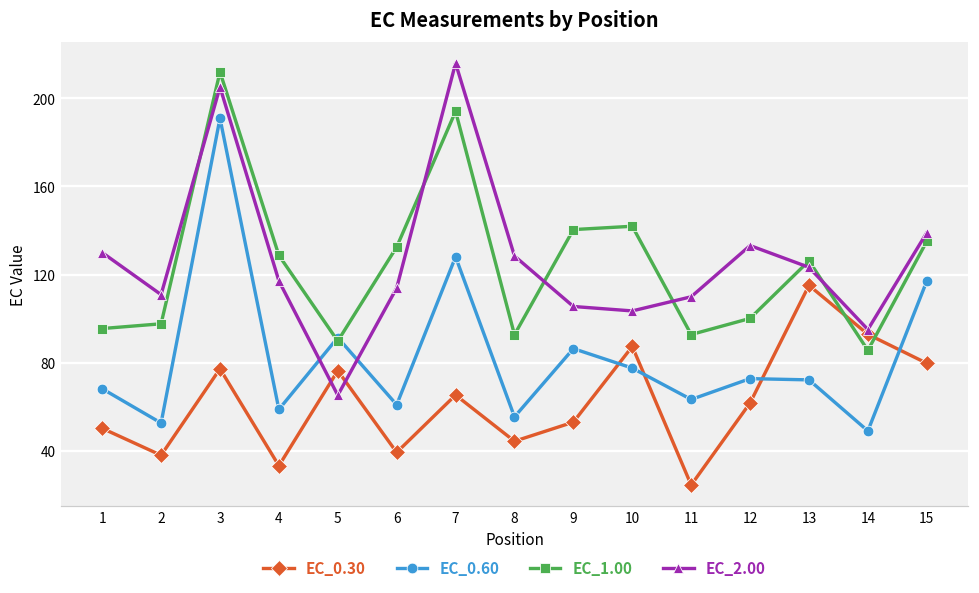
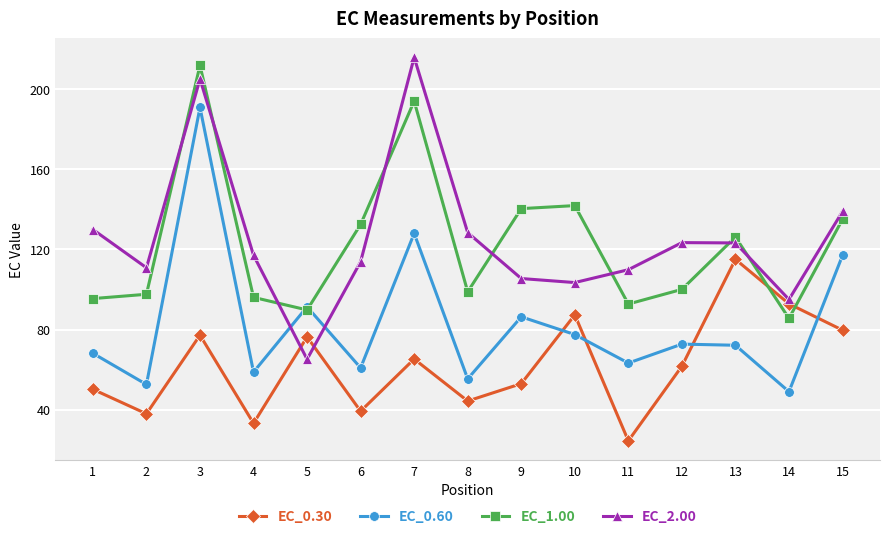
  {
    "EC_0.30": {
      "1": 50,
      "2": 38,
      "3": 77,
      "4": 33,
      "5": 76,
      "6": 39,
      "7": 65,
      "8": 44,
      "9": 53,
      "10": 87,
      "11": 24,
      "12": 62,
      "13": 115,
      "14": 93,
      "15": 80
    },
    "EC_0.60": {
      "1": 68,
      "2": 53,
      "3": 191,
      "4": 59,
      "5": 91,
      "6": 61,
      "7": 128,
      "8": 55,
      "9": 86,
      "10": 78,
      "11": 63,
      "12": 73,
      "13": 72,
      "14": 49,
      "15": 117
    },
    "EC_1.00": {
      "1": 95,
      "2": 98,
      "3": 212,
-     "4": 129,
+     "4": 96,
      "5": 90,
      "6": 133,
      "7": 194,
-     "8": 93,
+     "8": 99,
      "9": 140,
      "10": 142,
      "11": 93,
      "12": 100,
      "13": 126,
      "14": 86,
      "15": 135
    },
    "EC_2.00": {
      "1": 130,
      "2": 111,
      "3": 205,
      "4": 117,
      "5": 65,
      "6": 114,
      "7": 216,
      "8": 128,
      "9": 105,
      "10": 103,
      "11": 110,
-     "12": 133,
+     "12": 123,
      "13": 123,
      "14": 95,
      "15": 139
    }
  }
